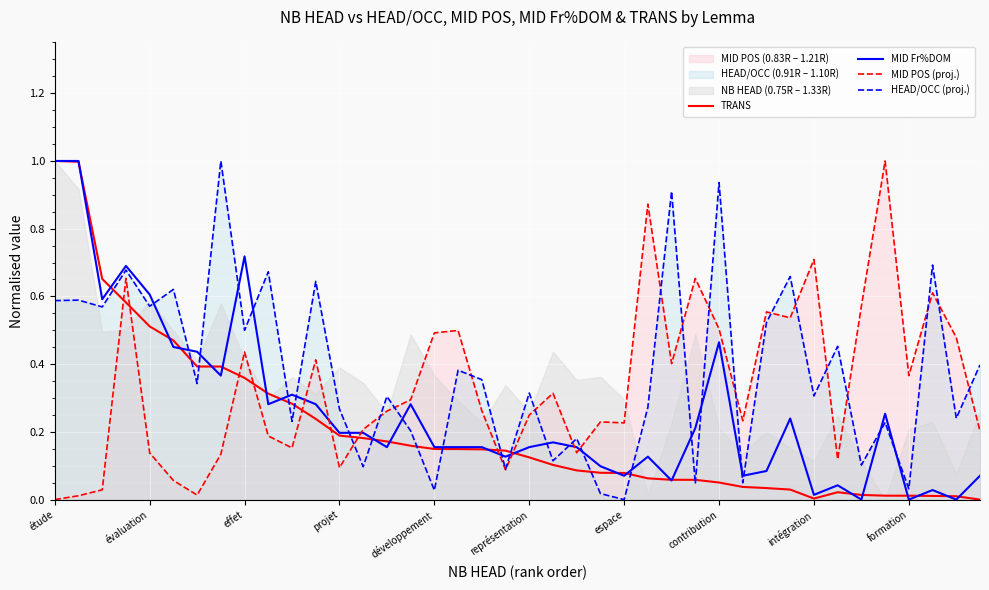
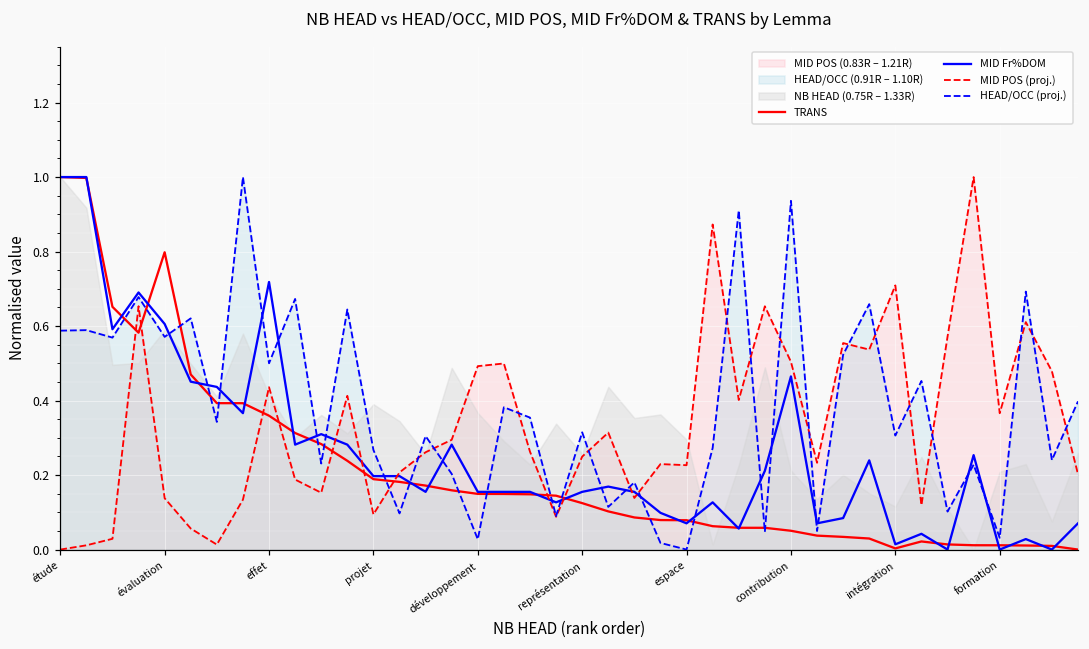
  {
    "TRANS": {
-     "évaluation": 0.51,
+     "évaluation": 0.80,
      "effet": 0.36,
      "projet": 0.19,
      "représentation": 0.12,
      "espace": 0.08,
      "contribution": 0.05,
      "intégration": 0.00,
      "formation": 0.01
    },
    "MID Fr%DOM": {
      "évaluation": 0.61,
      "effet": 0.72,
      "projet": 0.20,
      "représentation": 0.15,
      "espace": 0.07,
      "contribution": 0.46,
      "intégration": 0.01,
      "formation": 0.00
    }
  }
